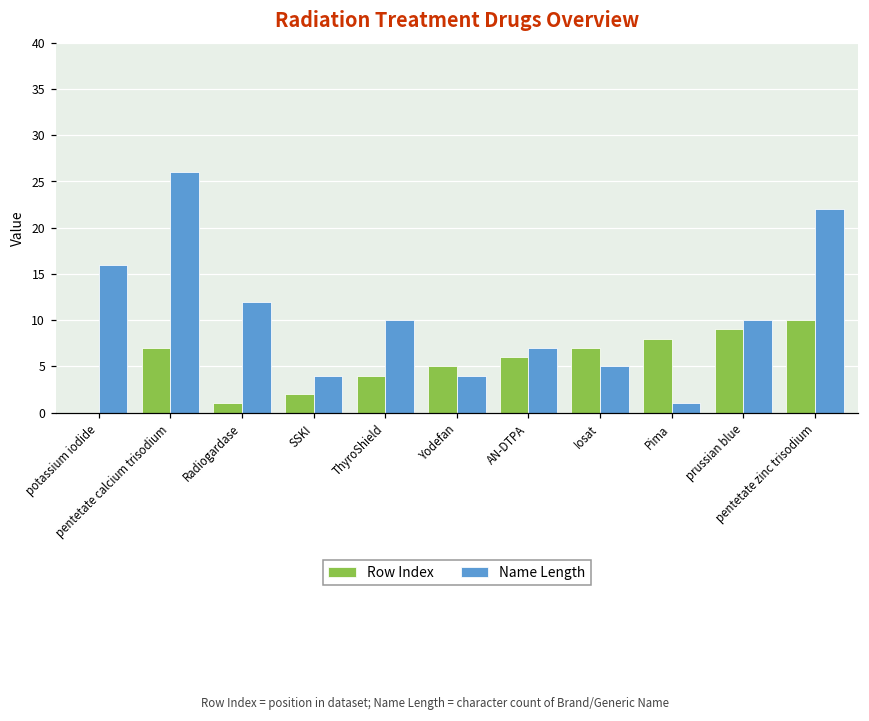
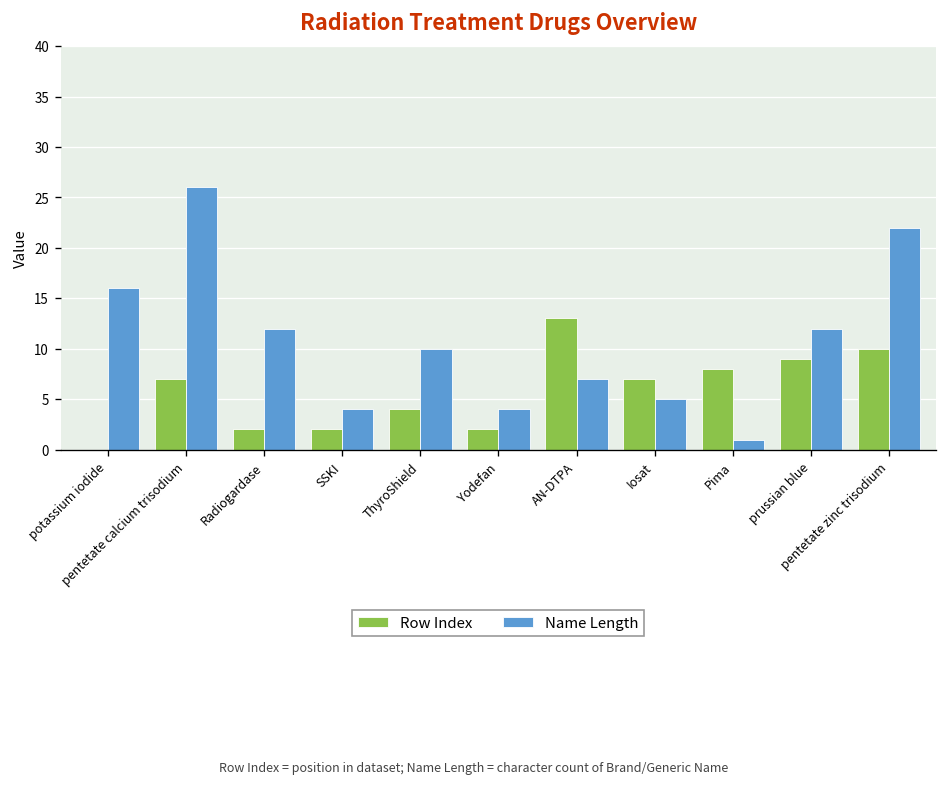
  {
    "Row Index": {
      "potassium iodide": 0,
      "pentetate calcium trisodium": 7,
-     "Radiogardase": 1,
+     "Radiogardase": 2,
      "SSKI": 2,
      "ThyroShield": 4,
-     "Yodefan": 5,
-     "AN-DTPA": 6,
+     "Yodefan": 2,
+     "AN-DTPA": 13,
      "Iosat": 7,
      "Pima": 8,
      "prussian blue": 9,
      "pentetate zinc trisodium": 10
    },
    "Name Length": {
      "potassium iodide": 16,
      "pentetate calcium trisodium": 26,
      "Radiogardase": 12,
      "SSKI": 4,
      "ThyroShield": 10,
      "Yodefan": 4,
      "AN-DTPA": 7,
      "Iosat": 5,
      "Pima": 1,
-     "prussian blue": 10,
+     "prussian blue": 12,
      "pentetate zinc trisodium": 22
    }
  }
